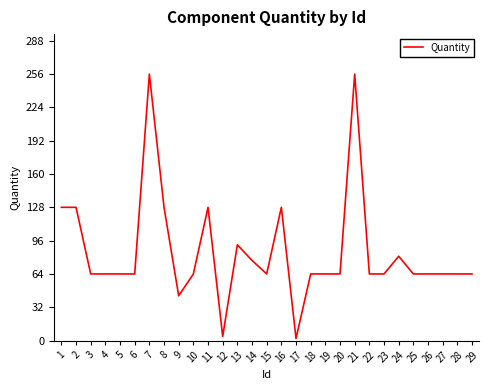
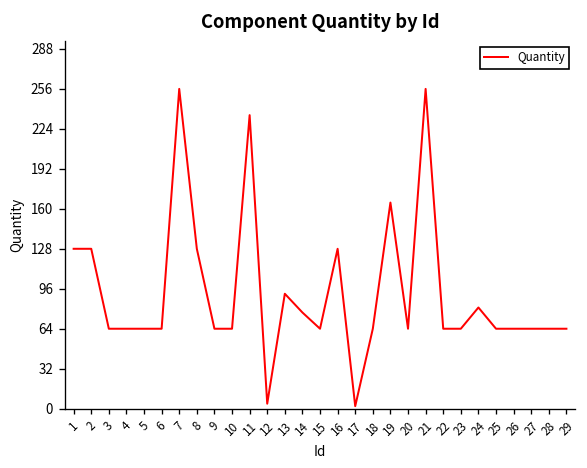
  {
    "1": 128,
    "2": 128,
    "3": 64,
    "4": 64,
    "5": 64,
    "6": 64,
    "7": 256,
    "8": 128,
-   "9": 43,
+   "9": 64,
    "10": 64,
-   "11": 128,
+   "11": 235,
    "12": 4,
    "13": 92,
    "14": 77,
    "15": 64,
    "16": 128,
    "17": 2,
    "18": 64,
-   "19": 64,
+   "19": 165,
    "20": 64,
    "21": 256,
    "22": 64,
    "23": 64,
    "24": 81,
    "25": 64,
    "26": 64,
    "27": 64,
    "28": 64,
    "29": 64
  }
